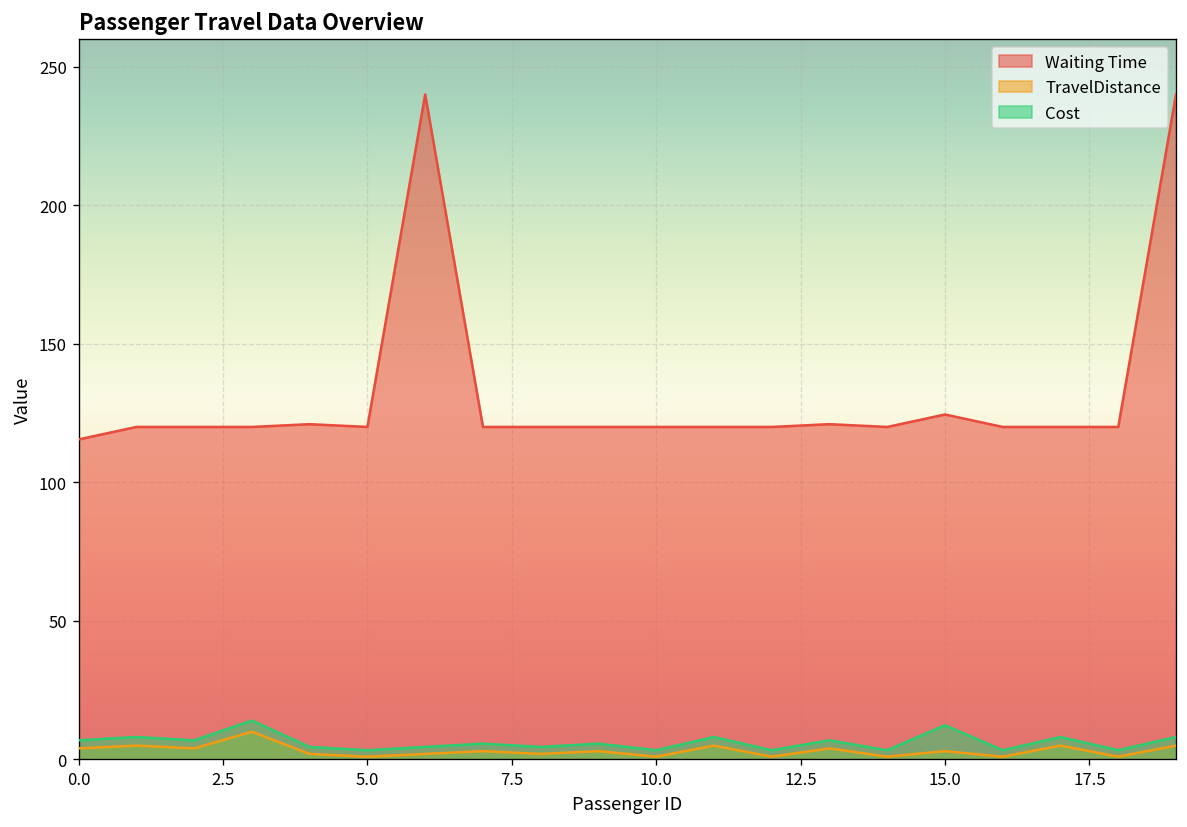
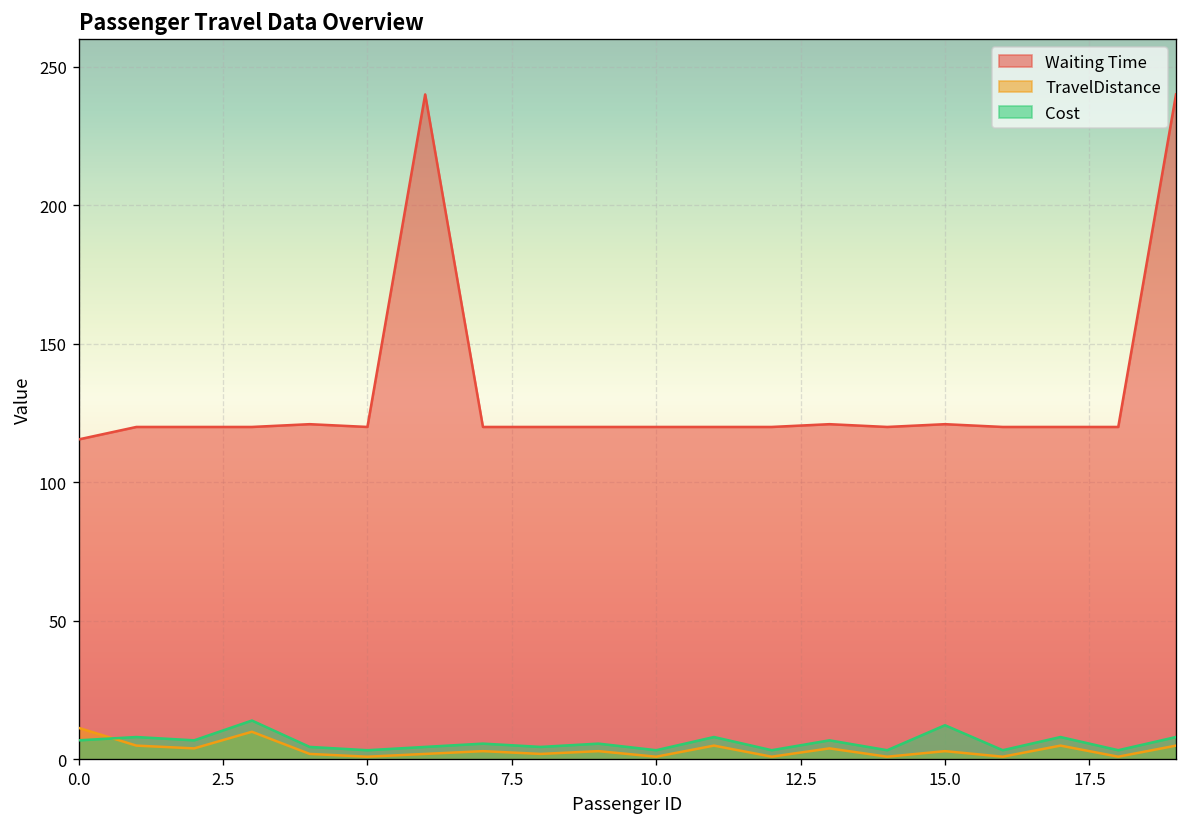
  {
    "Waiting Time": {
      "0.0": 116,
      "5.0": 120,
      "10.0": 120,
-     "15.0": 125
+     "15.0": 121
    },
    "TravelDistance": {
-     "0.0": 4,
+     "0.0": 11,
      "5.0": 1,
      "10.0": 1,
      "15.0": 3
    },
    "Cost": {
      "0.0": 7,
      "5.0": 3,
      "10.0": 3,
      "15.0": 12
    }
  }
